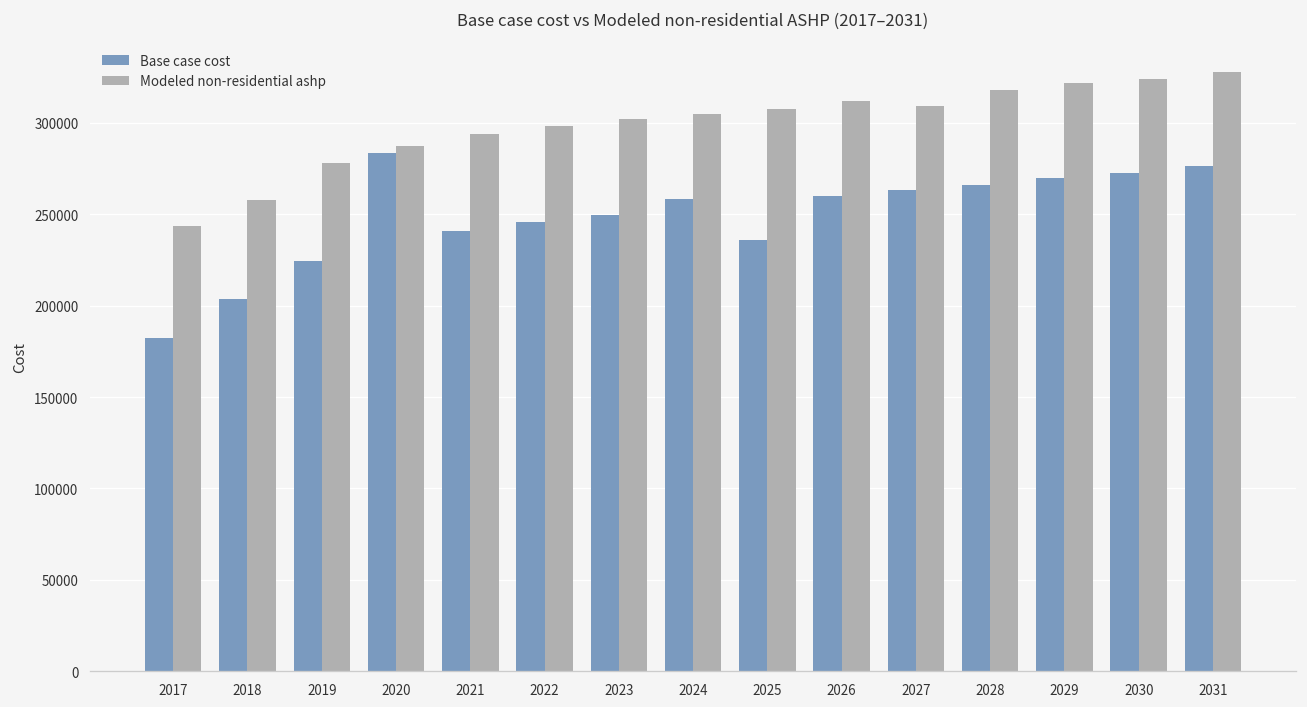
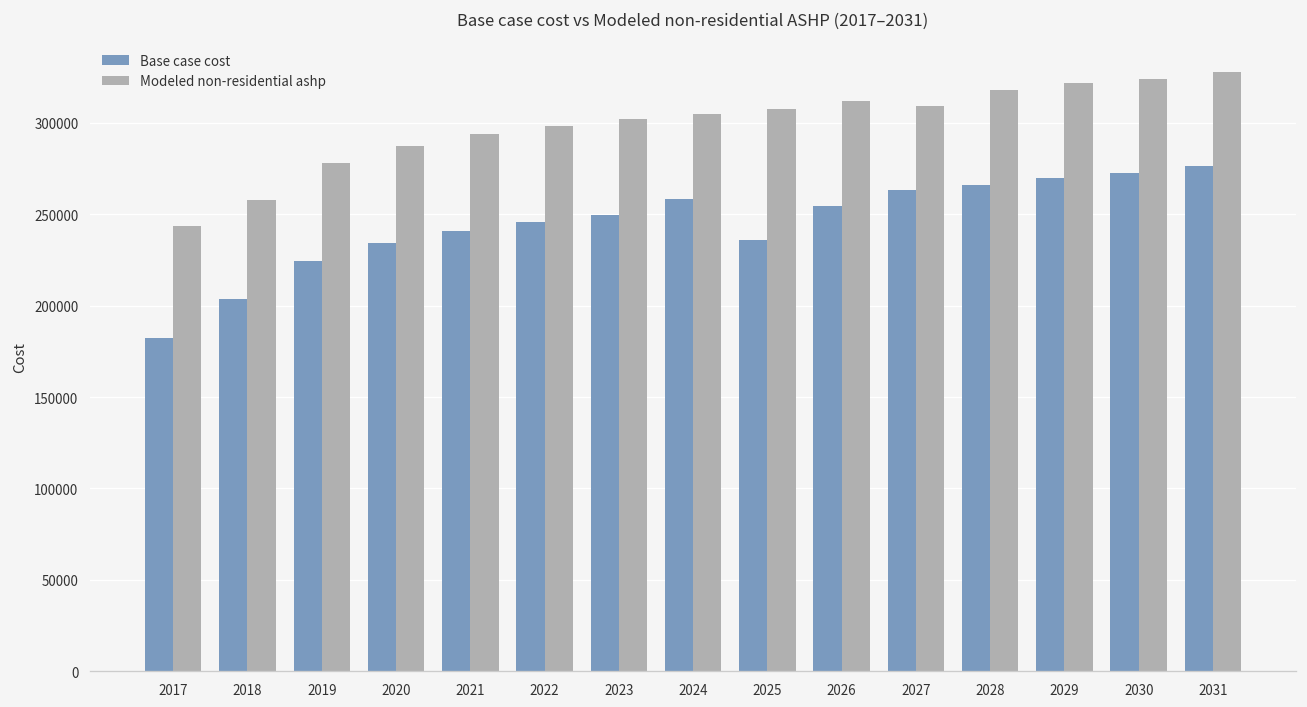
  {
    "Base case cost": {
      "2017": 182000,
      "2018": 204000,
      "2019": 224000,
-     "2020": 284000,
+     "2020": 234000,
      "2021": 241000,
      "2022": 246000,
      "2023": 249000,
      "2024": 258000,
      "2025": 236000,
-     "2026": 260000,
+     "2026": 255000,
      "2027": 263000,
      "2028": 266000,
      "2029": 270000,
      "2030": 273000,
      "2031": 277000
    },
    "Modeled non-residential ashp": {
      "2017": 244000,
      "2018": 258000,
      "2019": 278000,
      "2020": 287000,
      "2021": 294000,
      "2022": 298000,
      "2023": 302000,
      "2024": 305000,
      "2025": 308000,
      "2026": 312000,
      "2027": 309000,
      "2028": 318000,
      "2029": 322000,
      "2030": 324000,
      "2031": 328000
    }
  }
